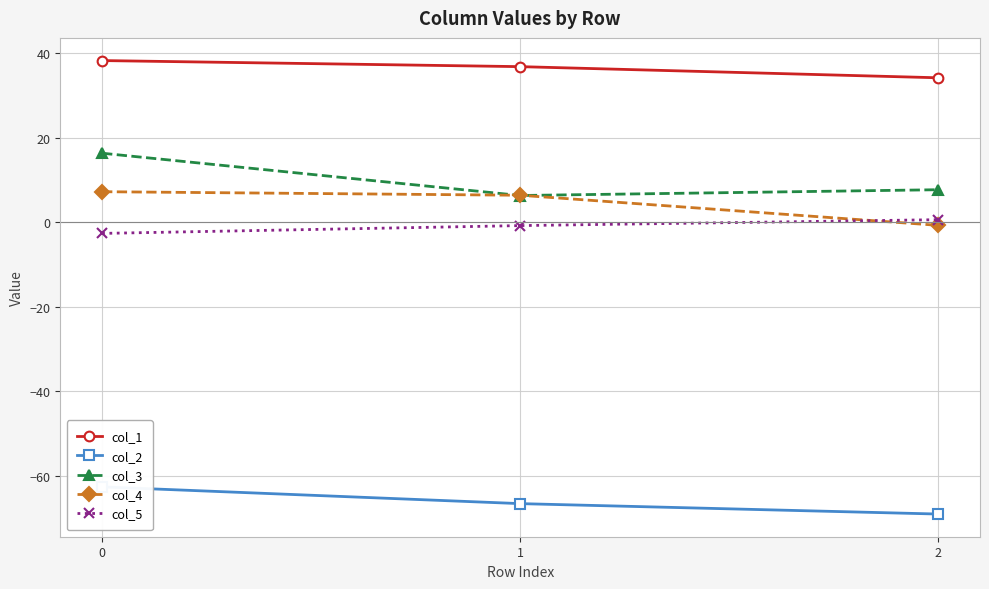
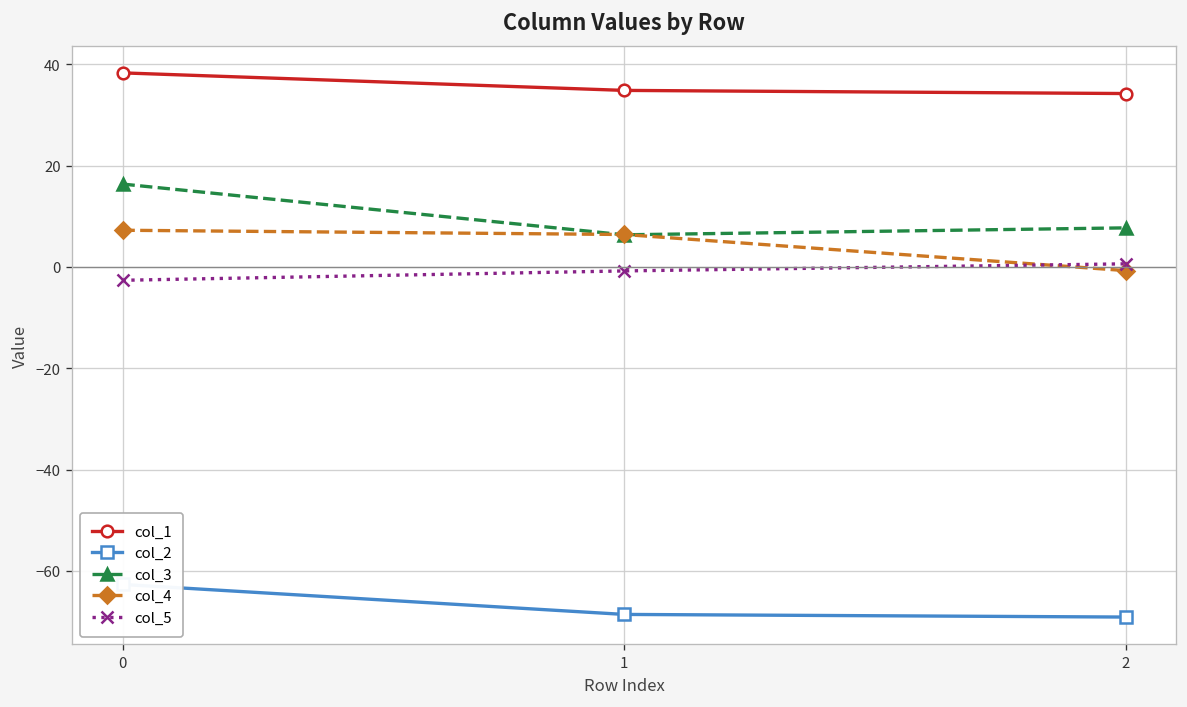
  {
    "col_1": {
      "0": 38,
-     "1": 37,
+     "1": 35,
      "2": 34
    },
    "col_2": {
-     "1": -67,
+     "1": -69,
      "2": -69
    },
    "col_3": {
      "0": 16,
      "2": 8
    },
    "col_4": {
      "0": 7,
      "2": -1
    },
    "col_5": {
      "0": -3,
      "1": -1,
      "2": 1
    }
  }
